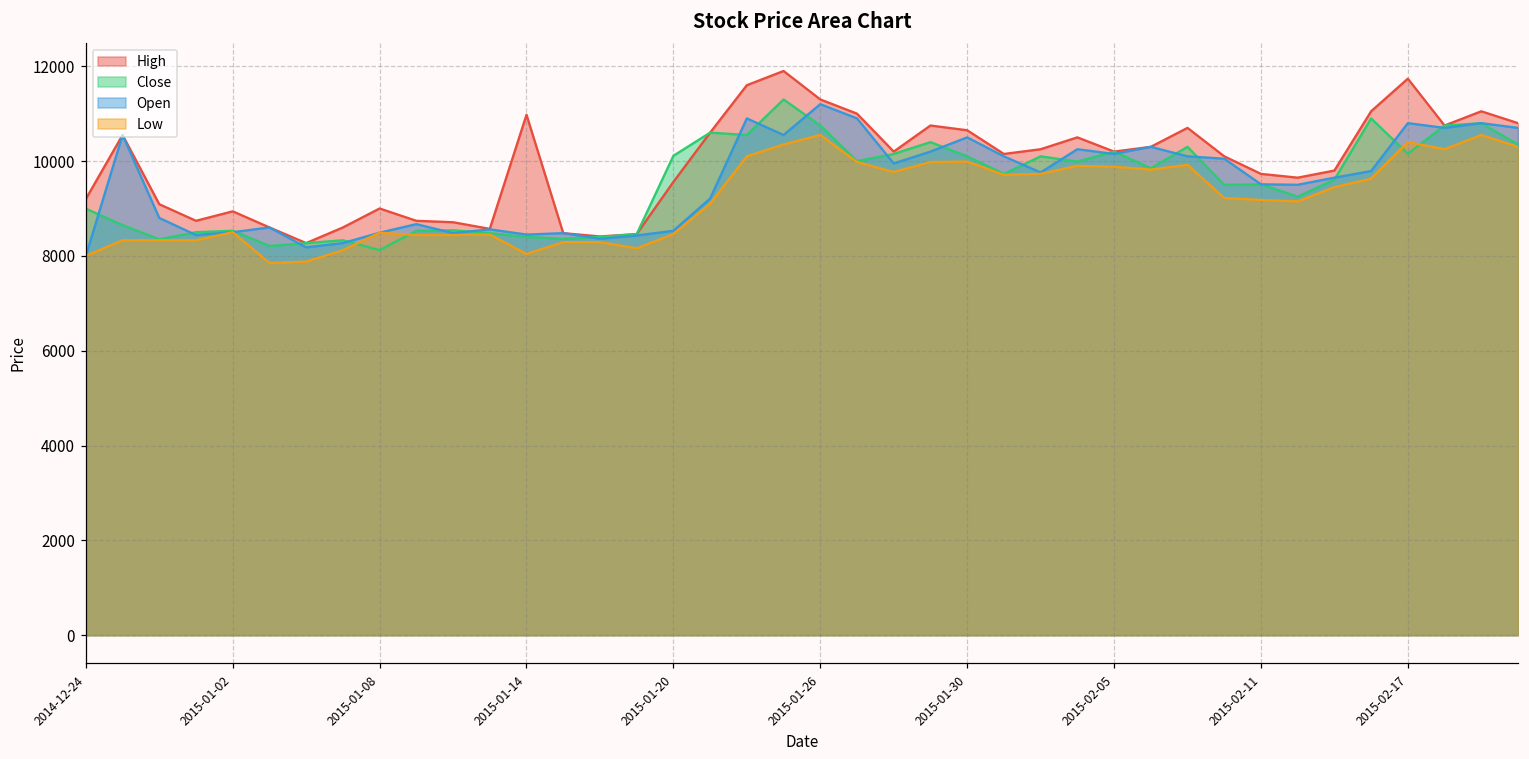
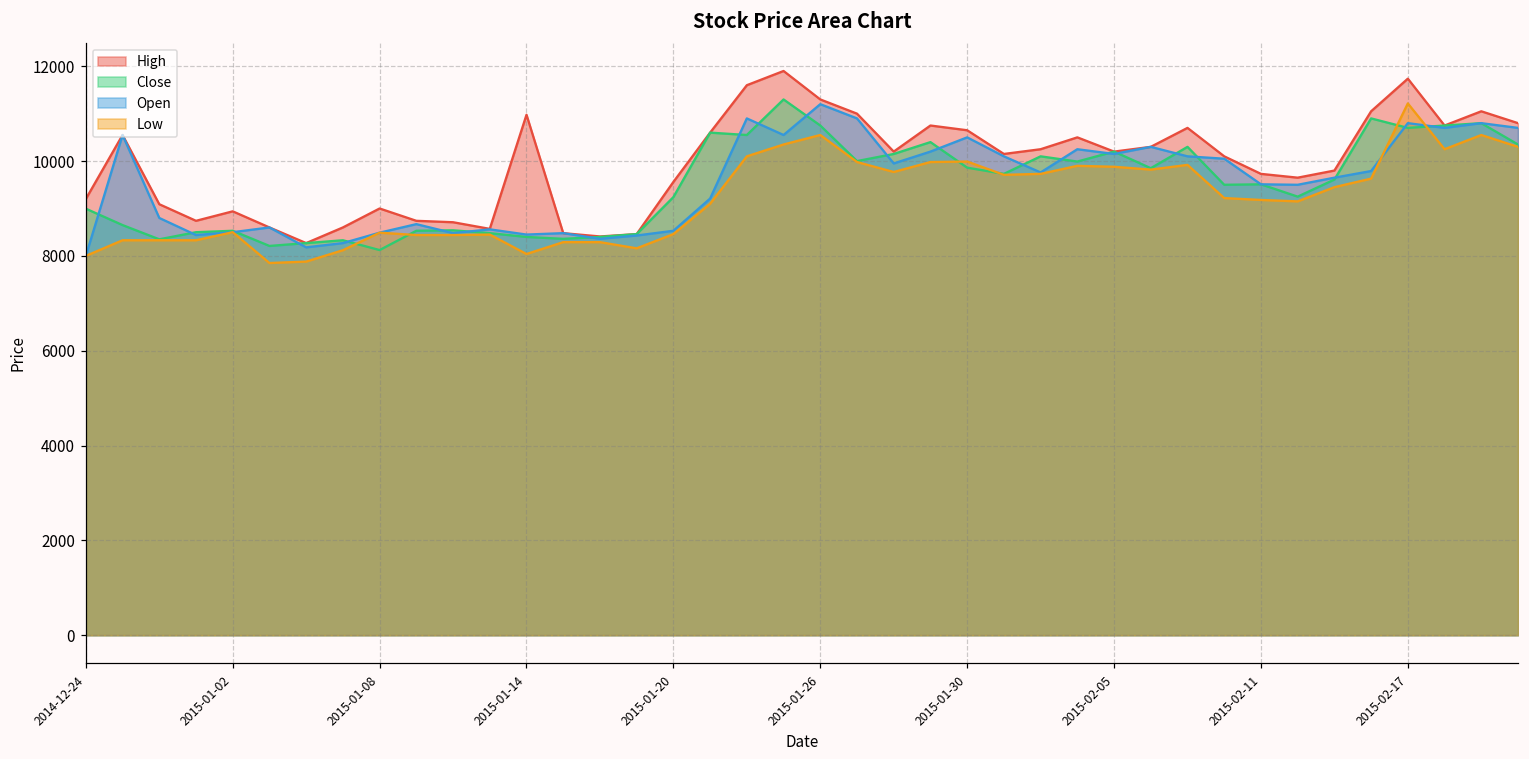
  {
    "High": {
      "2014-12-24": 9200,
      "2015-01-02": 8900,
      "2015-01-08": 9000,
      "2015-01-14": 11000,
      "2015-01-20": 9600,
      "2015-01-26": 11300,
      "2015-01-30": 10700,
      "2015-02-11": 9700,
      "2015-02-17": 11700
    },
    "Close": {
      "2014-12-24": 9000,
      "2015-01-08": 8100,
-     "2015-01-20": 10100,
+     "2015-01-20": 9200,
      "2015-01-26": 10800,
-     "2015-01-30": 10100,
-     "2015-02-17": 10200
+     "2015-01-30": 9900,
+     "2015-02-17": 10700
    },
    "Open": {
      "2015-01-20": 8500,
      "2015-01-26": 11200,
      "2015-01-30": 10500,
      "2015-02-17": 10800
    },
    "Low": {
      "2015-01-14": 8000,
      "2015-01-20": 8500,
      "2015-01-26": 10600,
      "2015-01-30": 10000,
      "2015-02-05": 9900,
      "2015-02-11": 9200,
-     "2015-02-17": 10400
+     "2015-02-17": 11200
    }
  }
